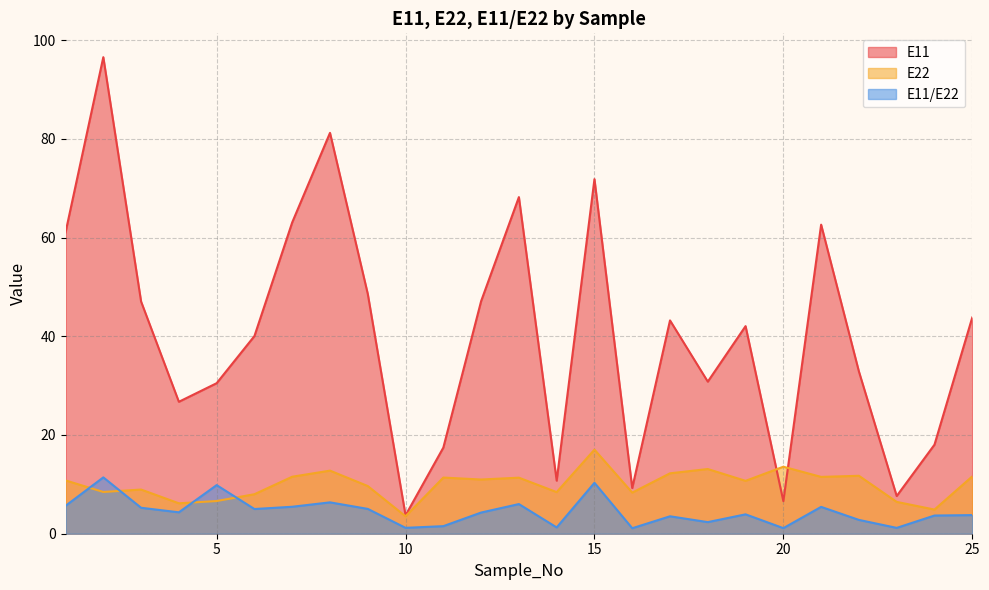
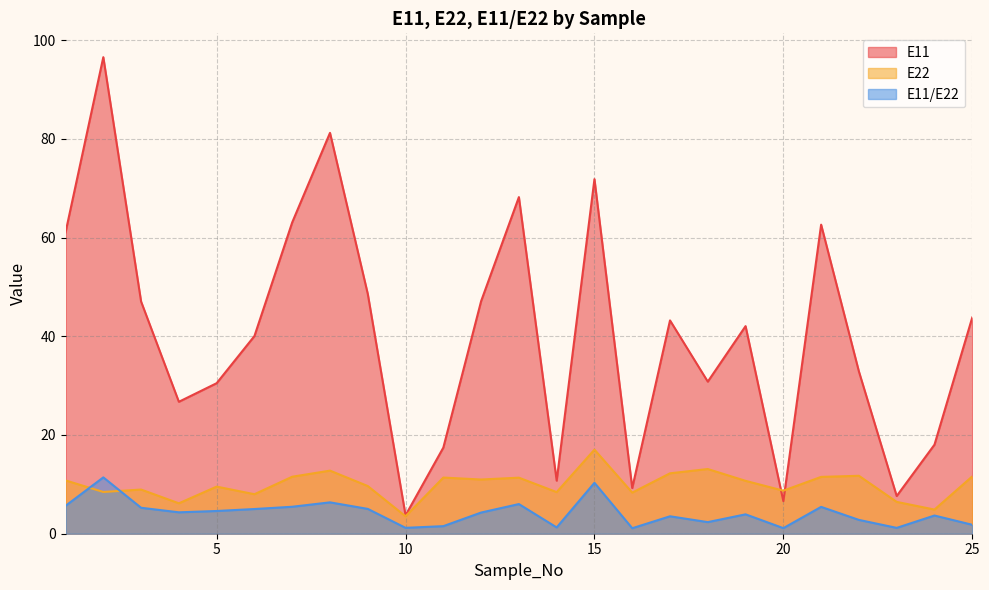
  {
    "E11": {
      "5": 30,
      "15": 72,
      "20": 7,
      "25": 44
    },
    "E22": {
-     "5": 7,
+     "5": 10,
      "15": 17,
-     "20": 14,
+     "20": 9,
      "25": 12
    },
    "E11/E22": {
-     "5": 10,
+     "5": 5,
      "10": 1,
      "15": 10,
      "20": 1,
-     "25": 4
+     "25": 2
    }
  }
